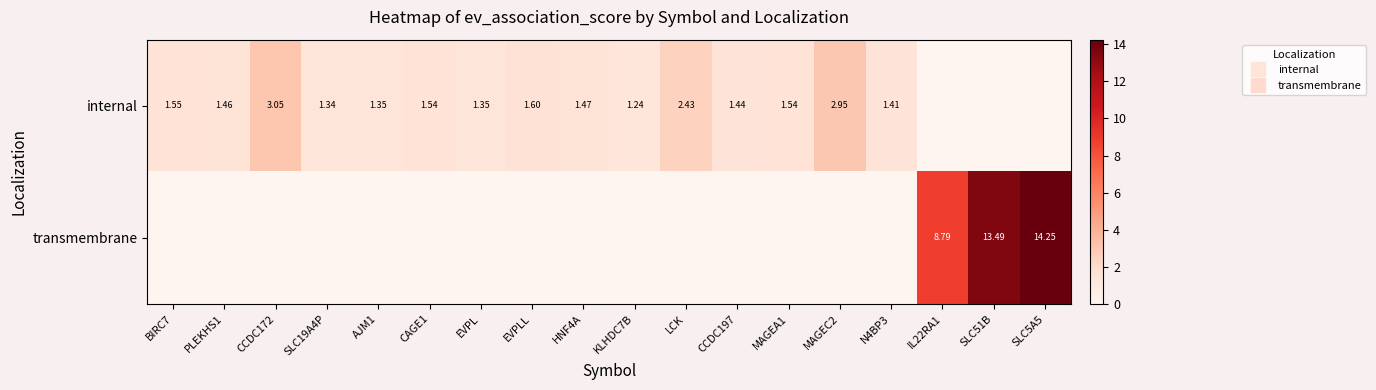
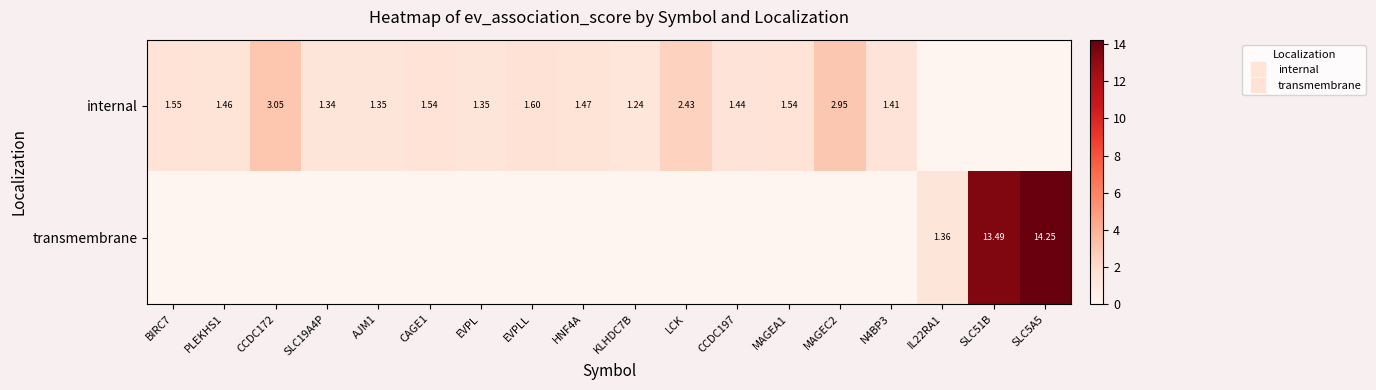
  {
    "internal": {
      "BIRC7": 1.55,
      "PLEKHS1": 1.46,
      "CCDC172": 3.05,
      "SLC19A4P": 1.34,
      "AJM1": 1.35,
      "CAGE1": 1.54,
      "EVPL": 1.35,
      "EVPLL": 1.60,
      "HNF4A": 1.47,
      "KLHDC7B": 1.24,
      "LCK": 2.43,
      "CCDC197": 1.44,
      "MAGEA1": 1.54,
      "MAGEC2": 2.95,
      "N4BP3": 1.41
    },
    "transmembrane": {
-     "IL22RA1": 8.79,
+     "IL22RA1": 1.36,
      "SLC51B": 13.49,
      "SLC5A5": 14.25
    }
  }
